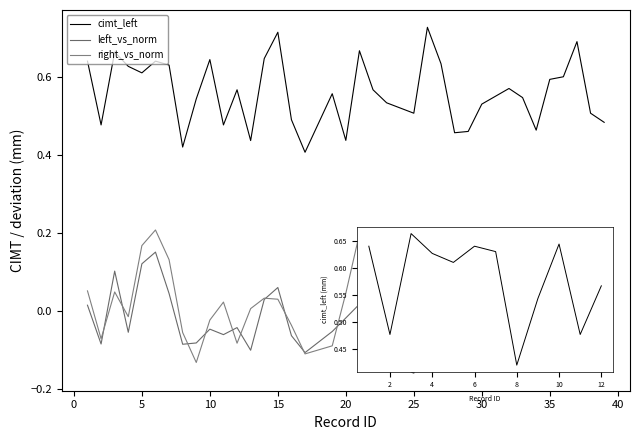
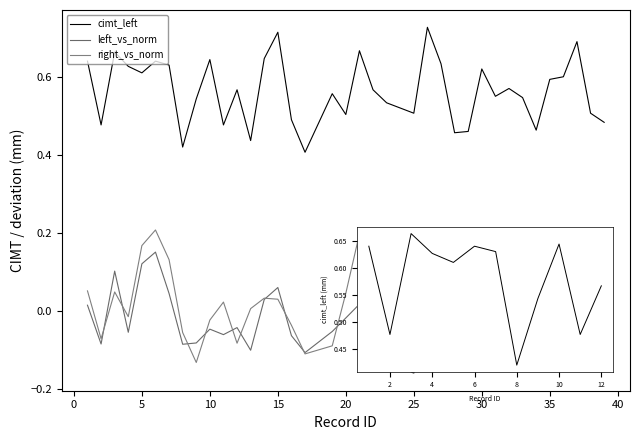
  {
    "cimt_left": {
      "5": 0.61,
      "10": 0.64,
      "15": 0.71,
-     "20": 0.44,
+     "20": 0.50,
      "25": 0.51,
-     "30": 0.53,
+     "30": 0.62,
      "35": 0.59
    }
  }
